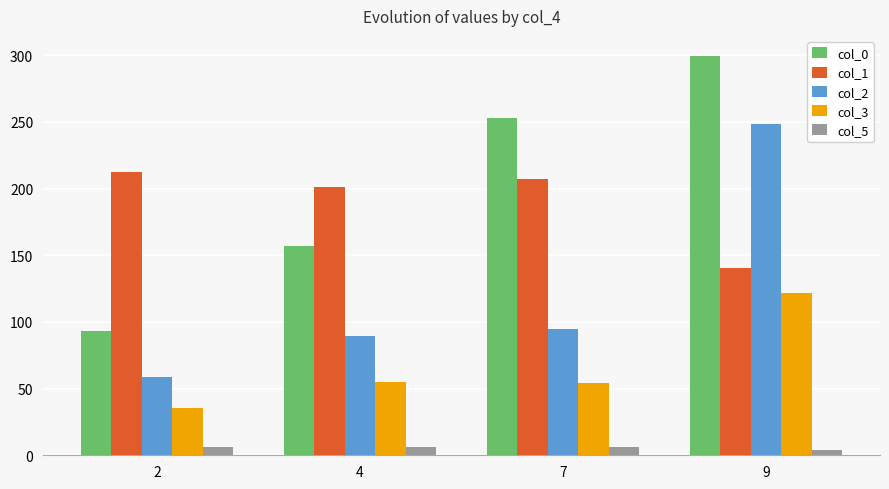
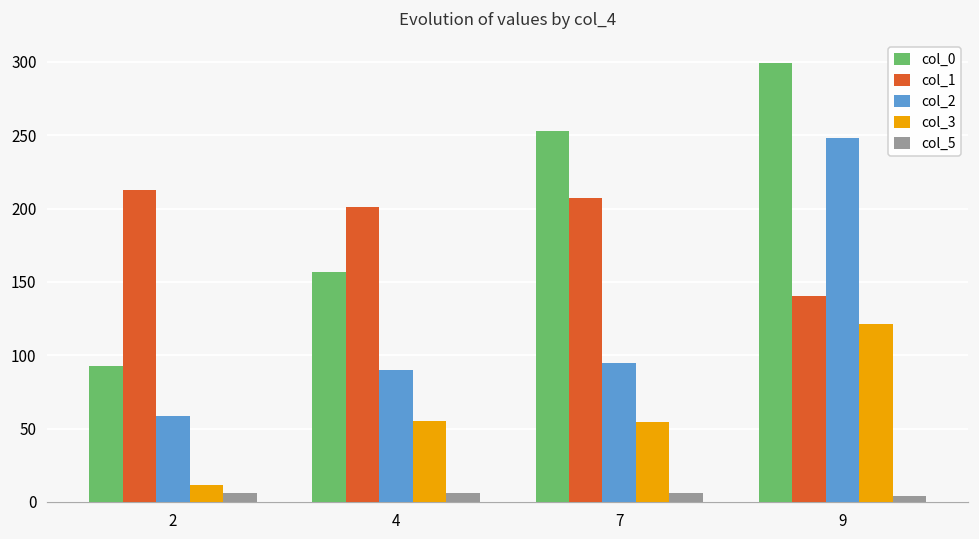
  {
    "col_0": {
      "2": 93,
      "4": 157,
      "7": 253,
      "9": 300
    },
    "col_1": {
      "2": 213,
      "4": 201,
      "7": 207,
      "9": 141
    },
    "col_2": {
      "2": 58,
      "4": 90,
      "7": 95,
      "9": 248
    },
    "col_3": {
-     "2": 36,
+     "2": 11,
      "4": 55,
      "7": 54,
      "9": 121
    },
    "col_5": {
      "2": 6,
      "4": 6,
      "7": 6,
      "9": 4
    }
  }
